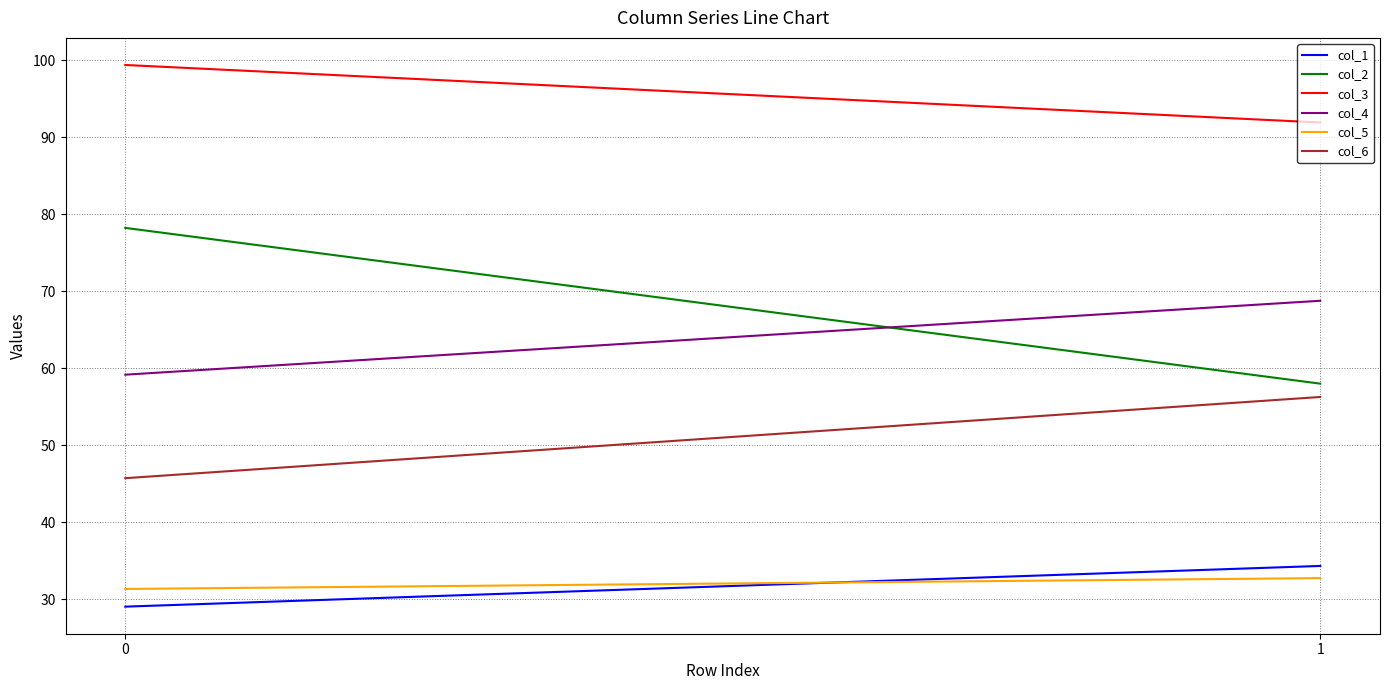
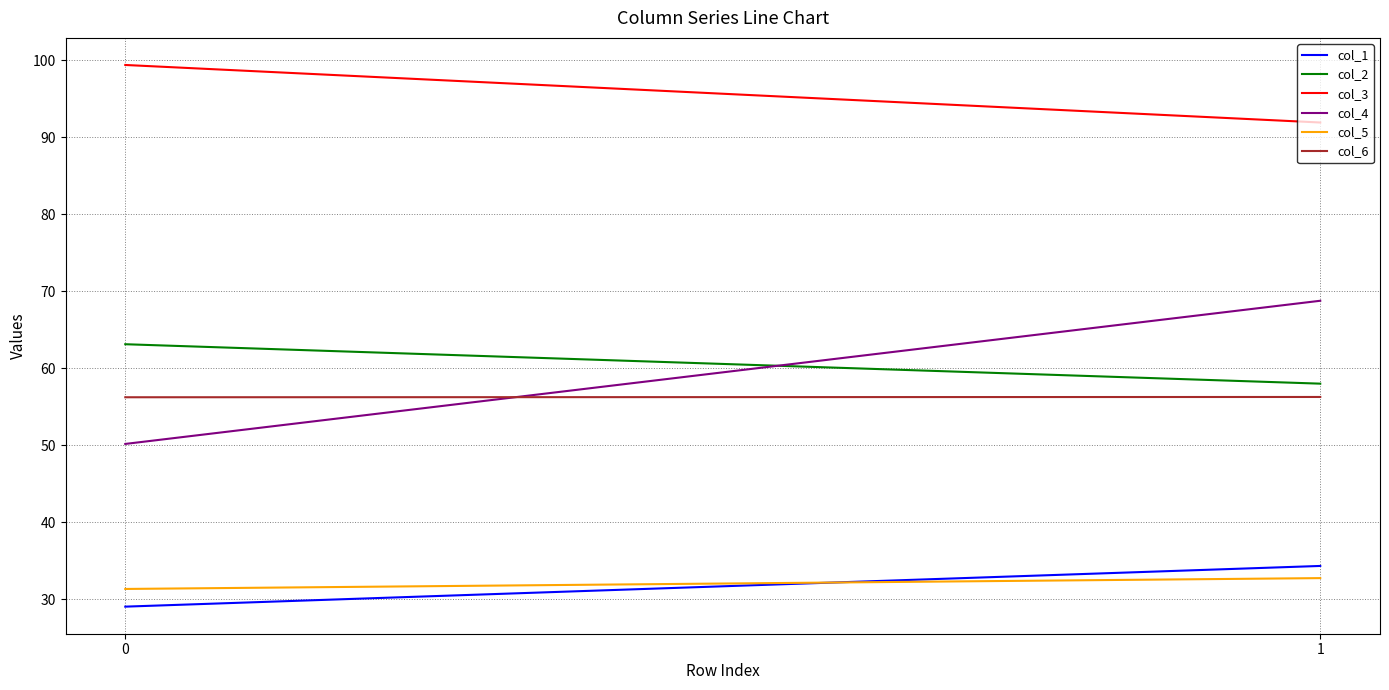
  {
    "col_1": {
      "0": 29,
      "1": 34
    },
    "col_2": {
-     "0": 78,
+     "0": 63,
      "1": 58
    },
    "col_3": {
      "0": 99
    },
    "col_4": {
-     "0": 59,
+     "0": 50,
      "1": 69
    },
    "col_5": {
      "0": 31,
      "1": 33
    },
    "col_6": {
-     "0": 46,
+     "0": 56,
      "1": 56
    }
  }
